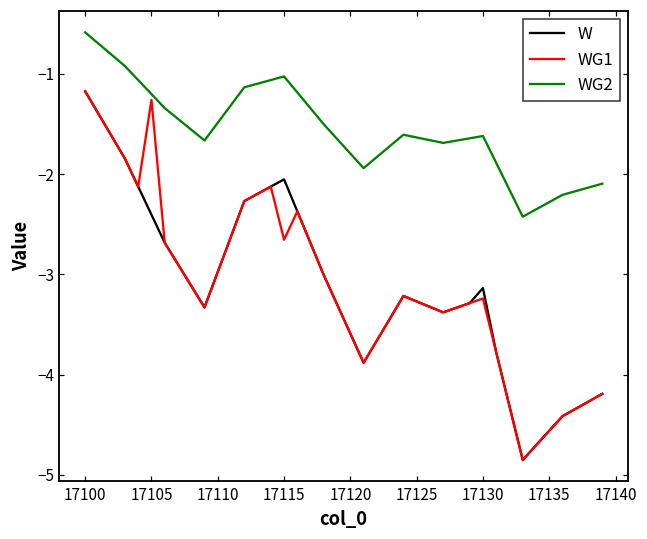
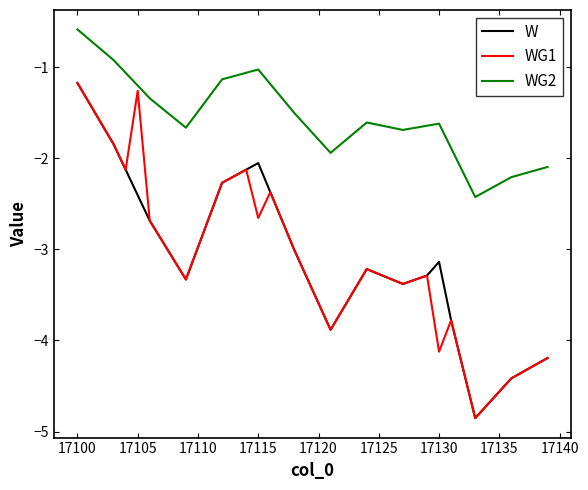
  {
    "W": {
      "17105": -2.4,
      "17115": -2.1,
      "17130": -3.1
    },
    "WG1": {
      "17105": -1.3,
      "17115": -2.7,
-     "17130": -3.2
+     "17130": -4.1
    },
    "WG2": {
      "17100": -0.6,
      "17105": -1.2,
      "17110": -1.5,
      "17115": -1.0,
      "17120": -1.8,
      "17125": -1.6,
      "17130": -1.6,
      "17135": -2.3
    }
  }
